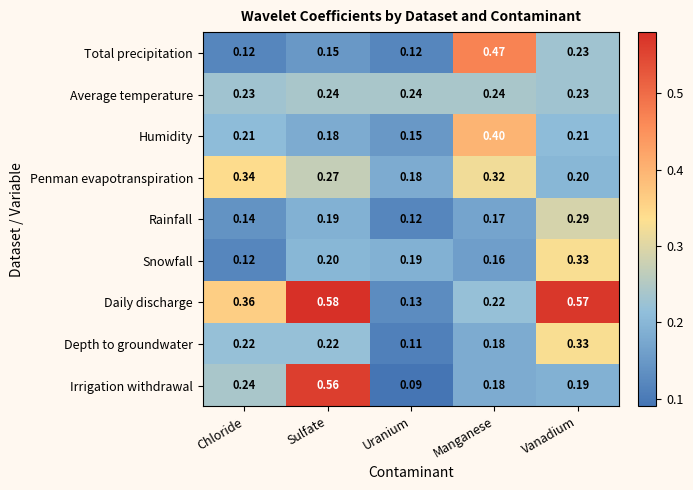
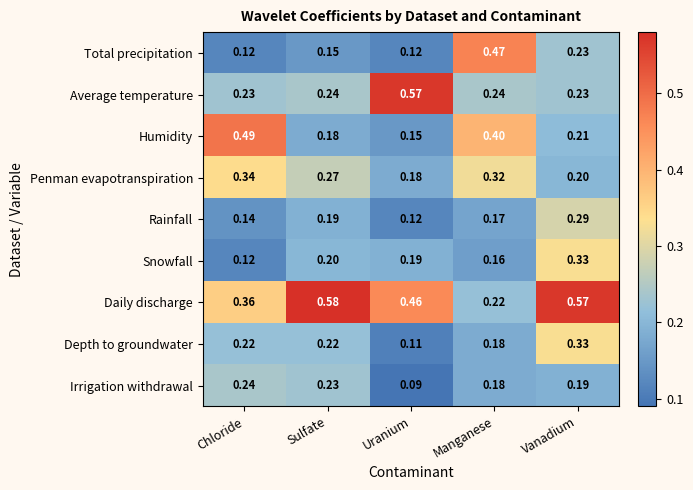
  {
    "Total precipitation": {
      "Chloride": 0.12,
      "Sulfate": 0.15,
      "Uranium": 0.12,
      "Manganese": 0.47,
      "Vanadium": 0.23
    },
    "Average temperature": {
      "Chloride": 0.23,
      "Sulfate": 0.24,
-     "Uranium": 0.24,
+     "Uranium": 0.57,
      "Manganese": 0.24,
      "Vanadium": 0.23
    },
    "Humidity": {
-     "Chloride": 0.21,
+     "Chloride": 0.49,
      "Sulfate": 0.18,
      "Uranium": 0.15,
      "Manganese": 0.40,
      "Vanadium": 0.21
    },
    "Penman evapotranspiration": {
      "Chloride": 0.34,
      "Sulfate": 0.27,
      "Uranium": 0.18,
      "Manganese": 0.32,
      "Vanadium": 0.20
    },
    "Rainfall": {
      "Chloride": 0.14,
      "Sulfate": 0.19,
      "Uranium": 0.12,
      "Manganese": 0.17,
      "Vanadium": 0.29
    },
    "Snowfall": {
      "Chloride": 0.12,
      "Sulfate": 0.20,
      "Uranium": 0.19,
      "Manganese": 0.16,
      "Vanadium": 0.33
    },
    "Daily discharge": {
      "Chloride": 0.36,
      "Sulfate": 0.58,
-     "Uranium": 0.13,
+     "Uranium": 0.46,
      "Manganese": 0.22,
      "Vanadium": 0.57
    },
    "Depth to groundwater": {
      "Chloride": 0.22,
      "Sulfate": 0.22,
      "Uranium": 0.11,
      "Manganese": 0.18,
      "Vanadium": 0.33
    },
    "Irrigation withdrawal": {
      "Chloride": 0.24,
-     "Sulfate": 0.56,
+     "Sulfate": 0.23,
      "Uranium": 0.09,
      "Manganese": 0.18,
      "Vanadium": 0.19
    }
  }
